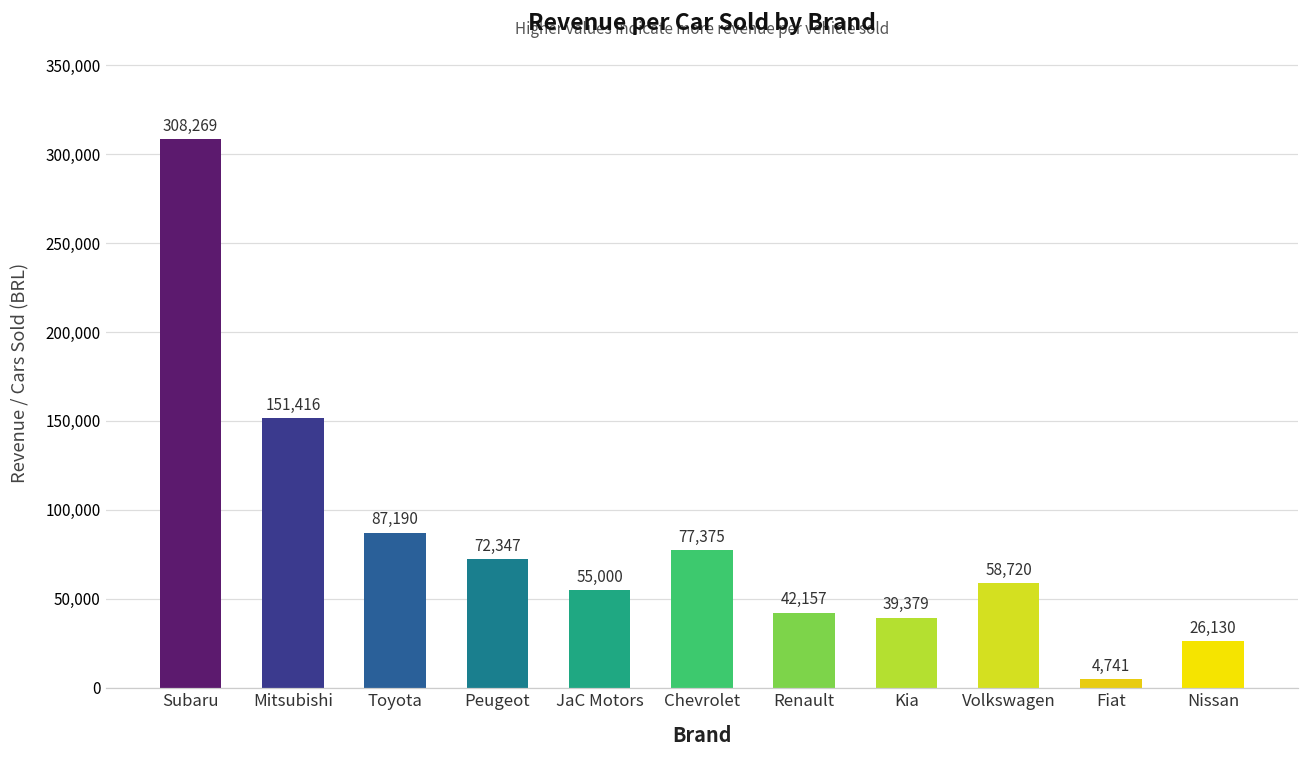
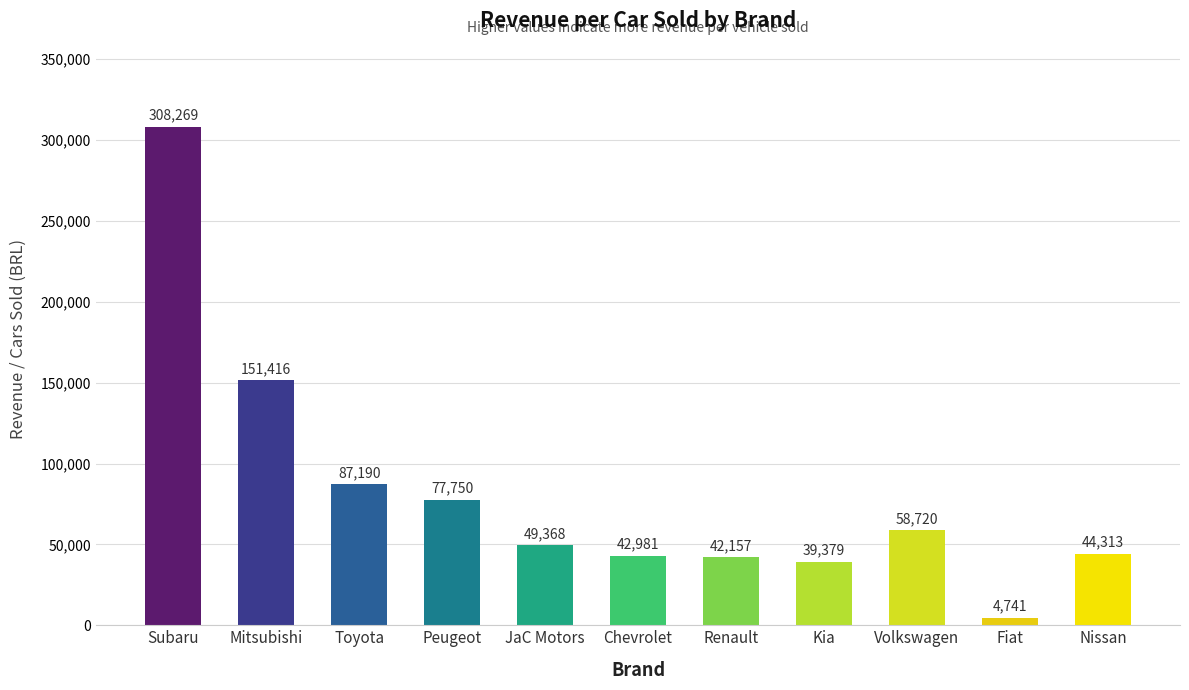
  {
    "Subaru": "308,269",
    "Mitsubishi": "151,416",
    "Toyota": "87,190",
-   "Peugeot": "72,347",
-   "JaC Motors": "55,000",
-   "Chevrolet": "77,375",
+   "Peugeot": "77,750",
+   "JaC Motors": "49,368",
+   "Chevrolet": "42,981",
    "Renault": "42,157",
    "Kia": "39,379",
    "Volkswagen": "58,720",
    "Fiat": "4,741",
-   "Nissan": "26,130"
+   "Nissan": "44,313"
  }
